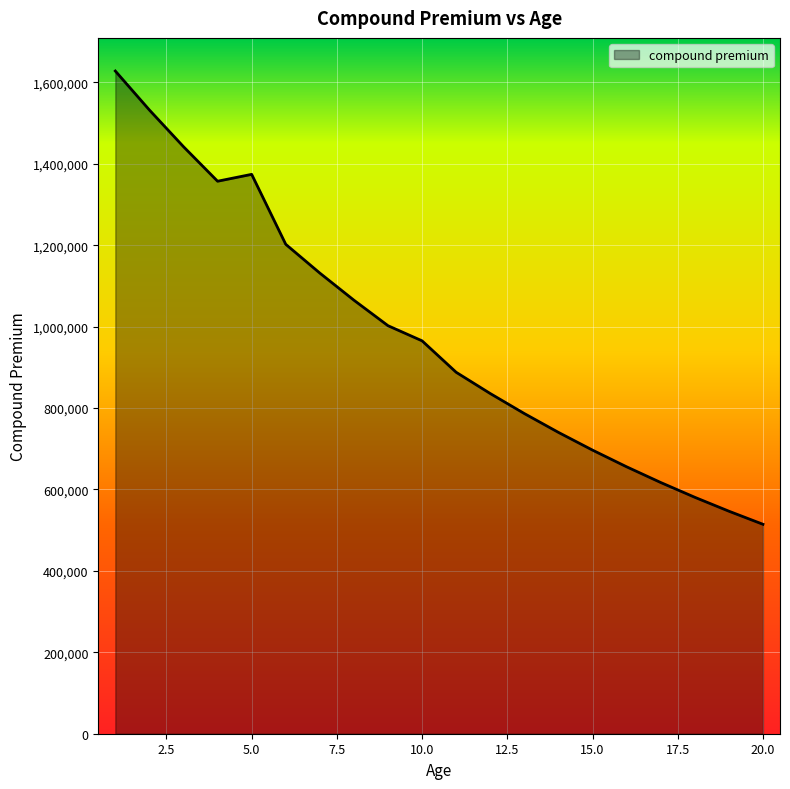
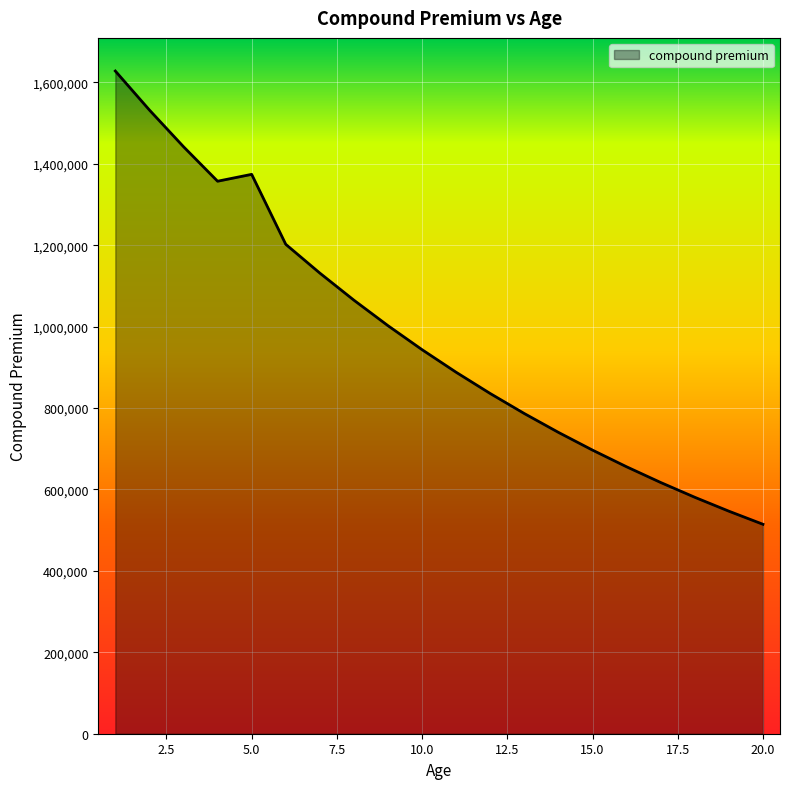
  {
    "5.0": "1,370,000",
-   "10.0": "970,000",
+   "10.0": "940,000",
    "15.0": "700,000",
    "20.0": "510,000"
  }
